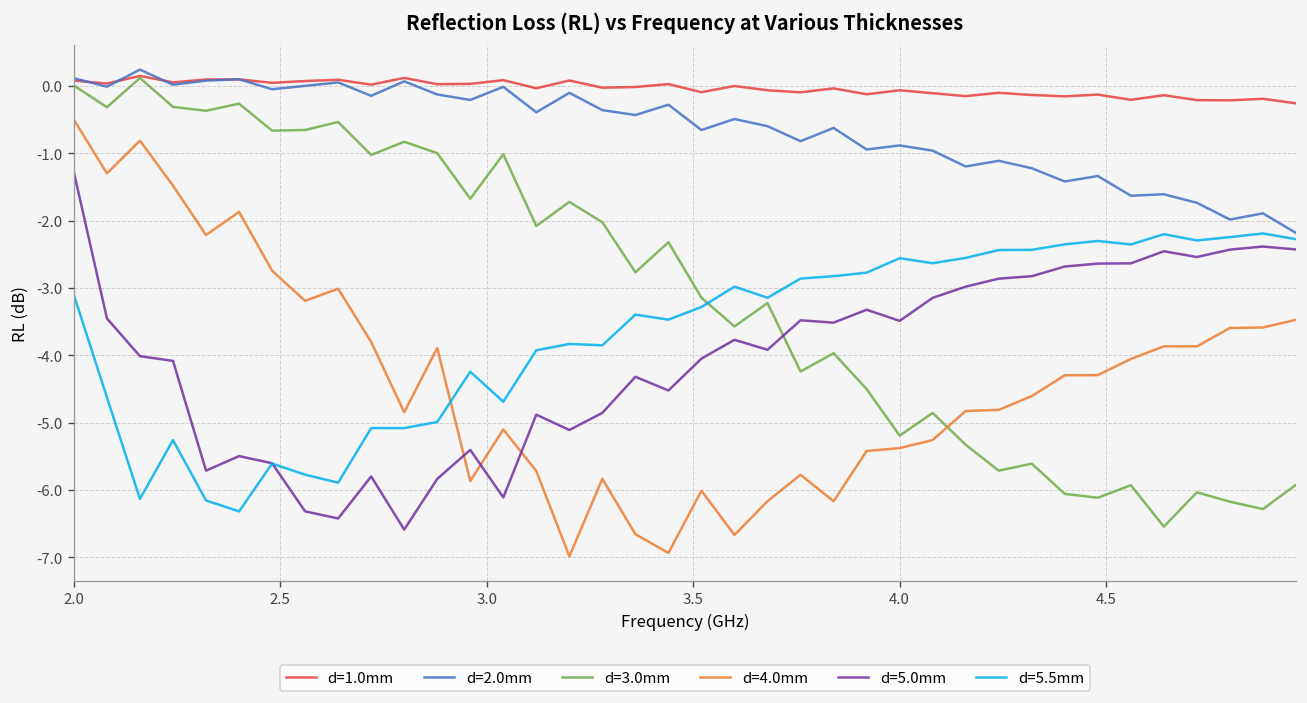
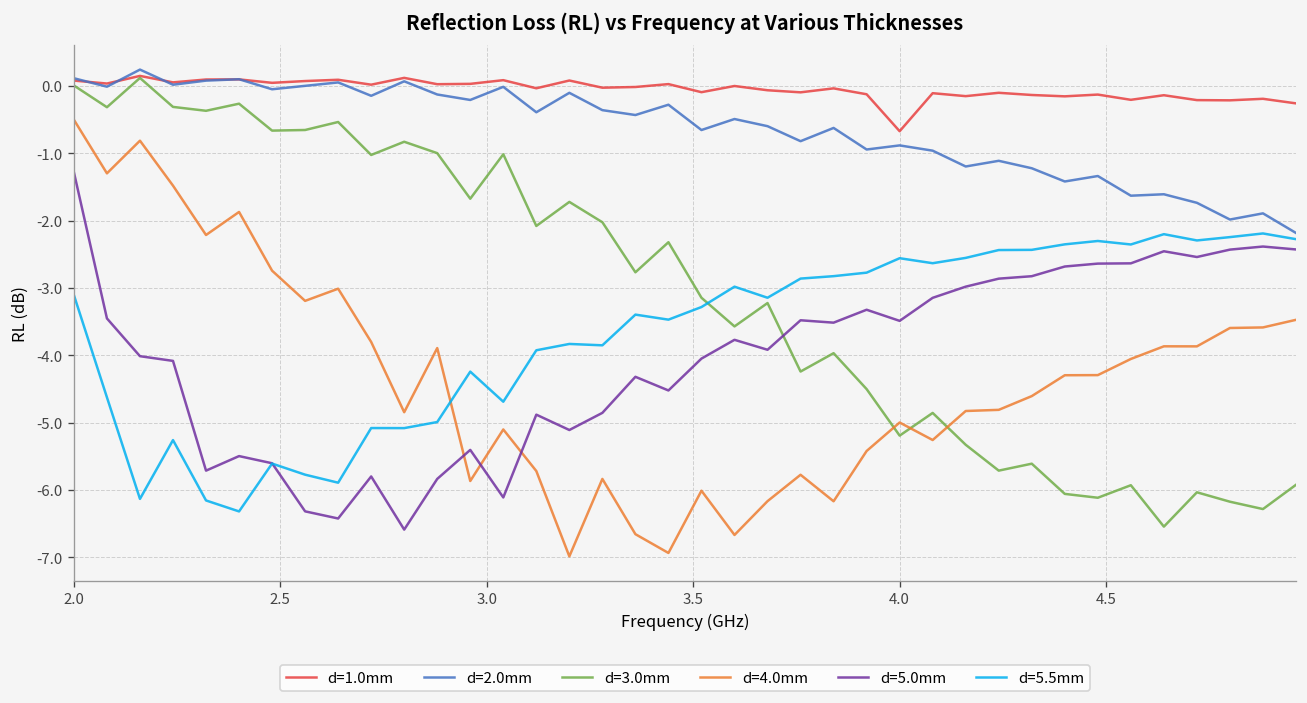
  {
    "d=1.0mm": {
-     "4.0": -0.1
+     "4.0": -0.7
    },
    "d=2.0mm": {
      "4.0": -0.9
    },
    "d=3.0mm": {
      "2.0": 0.0,
      "4.0": -5.2
    },
    "d=4.0mm": {
      "2.0": -0.5,
-     "4.0": -5.4
+     "4.0": -5.0
    },
    "d=5.0mm": {
      "2.0": -1.3,
      "4.0": -3.5
    },
    "d=5.5mm": {
      "2.0": -3.1,
      "4.0": -2.6
    }
  }
